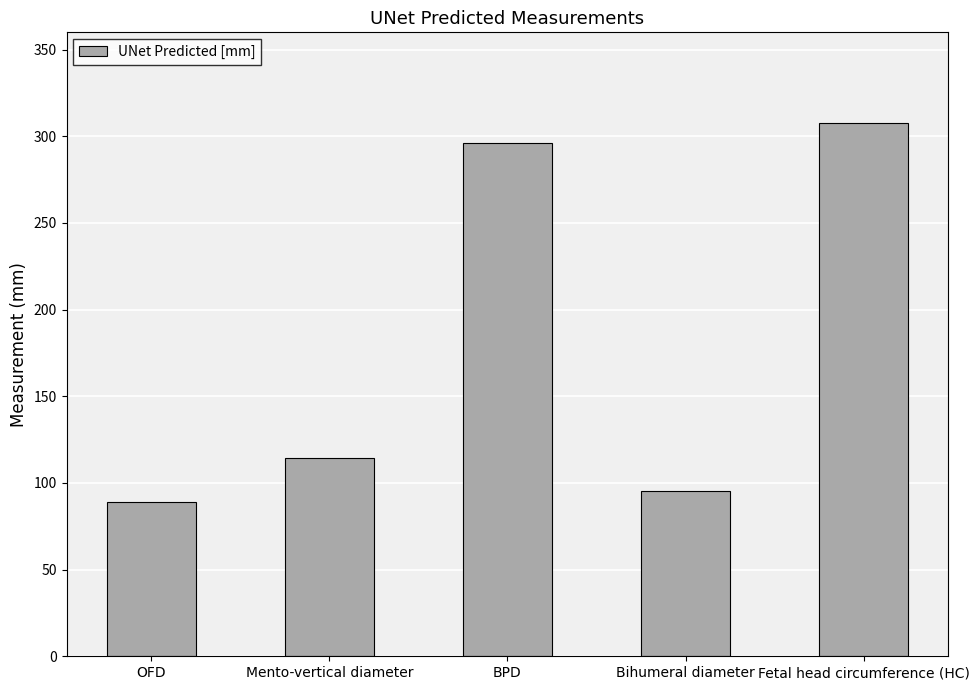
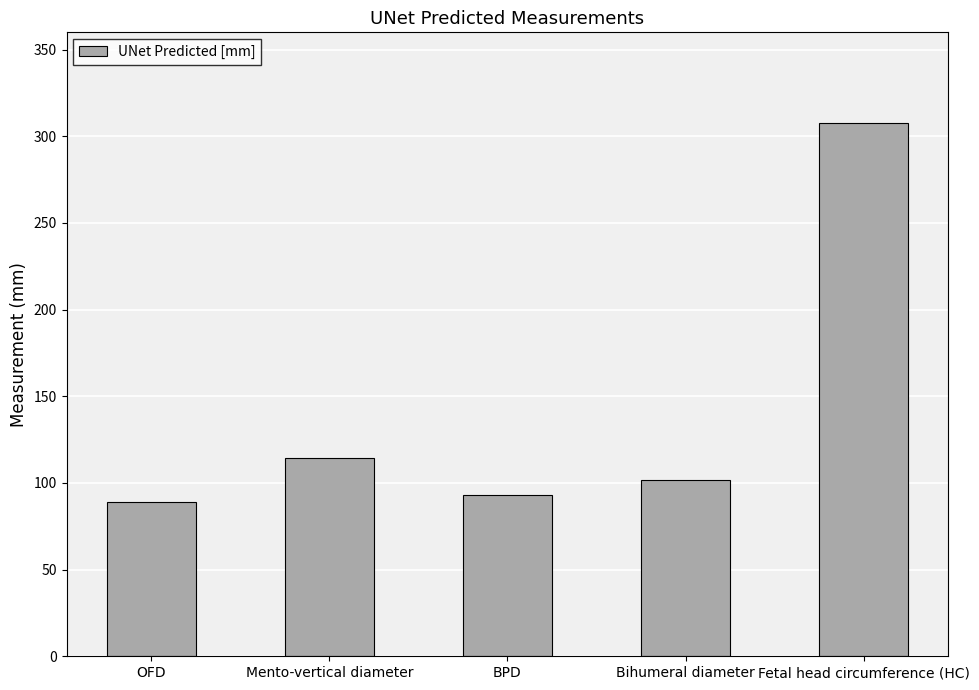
  {
    "OFD": 89,
    "Mento-vertical diameter": 115,
-   "BPD": 296,
-   "Bihumeral diameter": 95,
+   "BPD": 93,
+   "Bihumeral diameter": 102,
    "Fetal head circumference (HC)": 308
  }
